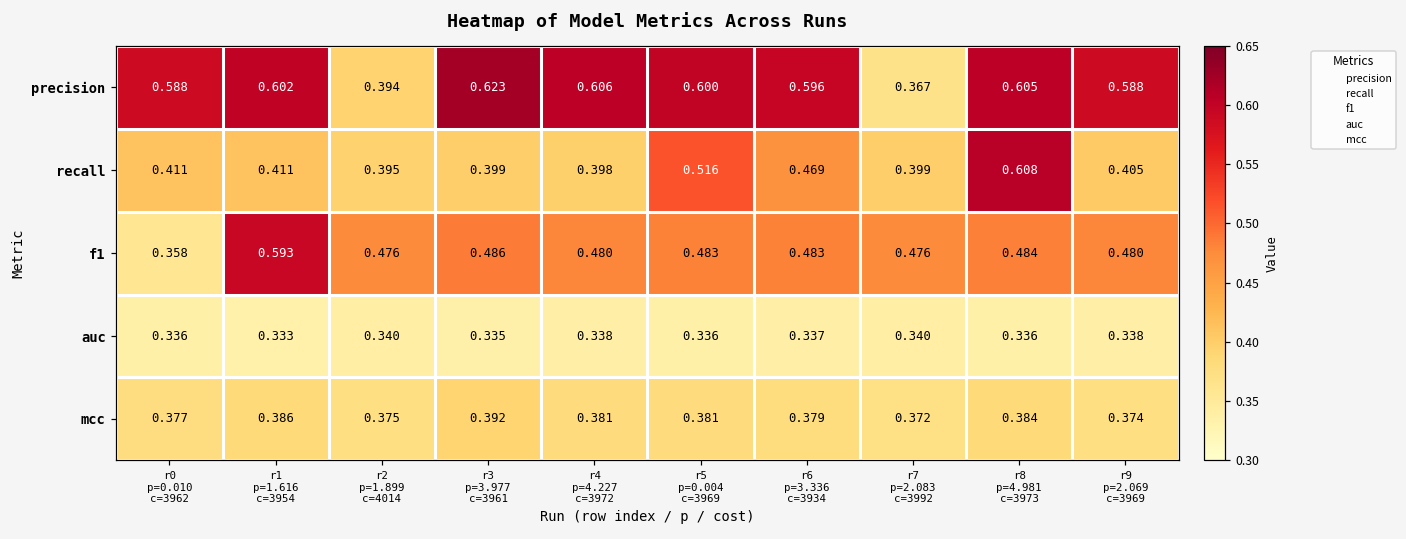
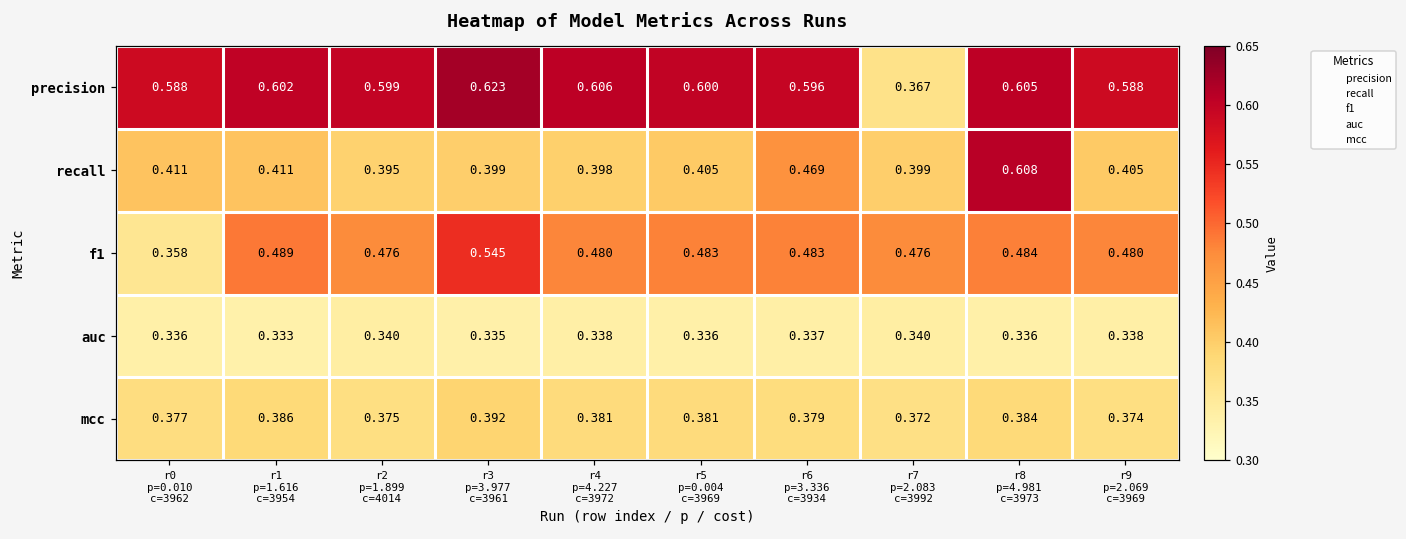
  {
    "precision": {
      "r0 p=0.010 c=3962": 0.588,
      "r1 p=1.616 c=3954": 0.602,
-     "r2 p=1.899 c=4014": 0.394,
+     "r2 p=1.899 c=4014": 0.599,
      "r3 p=3.977 c=3961": 0.623,
      "r4 p=4.227 c=3972": 0.606,
      "r5 p=0.004 c=3969": 0.600,
      "r6 p=3.336 c=3934": 0.596,
      "r7 p=2.083 c=3992": 0.367,
      "r8 p=4.981 c=3973": 0.605,
      "r9 p=2.069 c=3969": 0.588
    },
    "recall": {
      "r0 p=0.010 c=3962": 0.411,
      "r1 p=1.616 c=3954": 0.411,
      "r2 p=1.899 c=4014": 0.395,
      "r3 p=3.977 c=3961": 0.399,
      "r4 p=4.227 c=3972": 0.398,
-     "r5 p=0.004 c=3969": 0.516,
+     "r5 p=0.004 c=3969": 0.405,
      "r6 p=3.336 c=3934": 0.469,
      "r7 p=2.083 c=3992": 0.399,
      "r8 p=4.981 c=3973": 0.608,
      "r9 p=2.069 c=3969": 0.405
    },
    "f1": {
      "r0 p=0.010 c=3962": 0.358,
-     "r1 p=1.616 c=3954": 0.593,
+     "r1 p=1.616 c=3954": 0.489,
      "r2 p=1.899 c=4014": 0.476,
-     "r3 p=3.977 c=3961": 0.486,
+     "r3 p=3.977 c=3961": 0.545,
      "r4 p=4.227 c=3972": 0.480,
      "r5 p=0.004 c=3969": 0.483,
      "r6 p=3.336 c=3934": 0.483,
      "r7 p=2.083 c=3992": 0.476,
      "r8 p=4.981 c=3973": 0.484,
      "r9 p=2.069 c=3969": 0.480
    },
    "auc": {
      "r0 p=0.010 c=3962": 0.336,
      "r1 p=1.616 c=3954": 0.333,
      "r2 p=1.899 c=4014": 0.340,
      "r3 p=3.977 c=3961": 0.335,
      "r4 p=4.227 c=3972": 0.338,
      "r5 p=0.004 c=3969": 0.336,
      "r6 p=3.336 c=3934": 0.337,
      "r7 p=2.083 c=3992": 0.340,
      "r8 p=4.981 c=3973": 0.336,
      "r9 p=2.069 c=3969": 0.338
    },
    "mcc": {
      "r0 p=0.010 c=3962": 0.377,
      "r1 p=1.616 c=3954": 0.386,
      "r2 p=1.899 c=4014": 0.375,
      "r3 p=3.977 c=3961": 0.392,
      "r4 p=4.227 c=3972": 0.381,
      "r5 p=0.004 c=3969": 0.381,
      "r6 p=3.336 c=3934": 0.379,
      "r7 p=2.083 c=3992": 0.372,
      "r8 p=4.981 c=3973": 0.384,
      "r9 p=2.069 c=3969": 0.374
    }
  }
